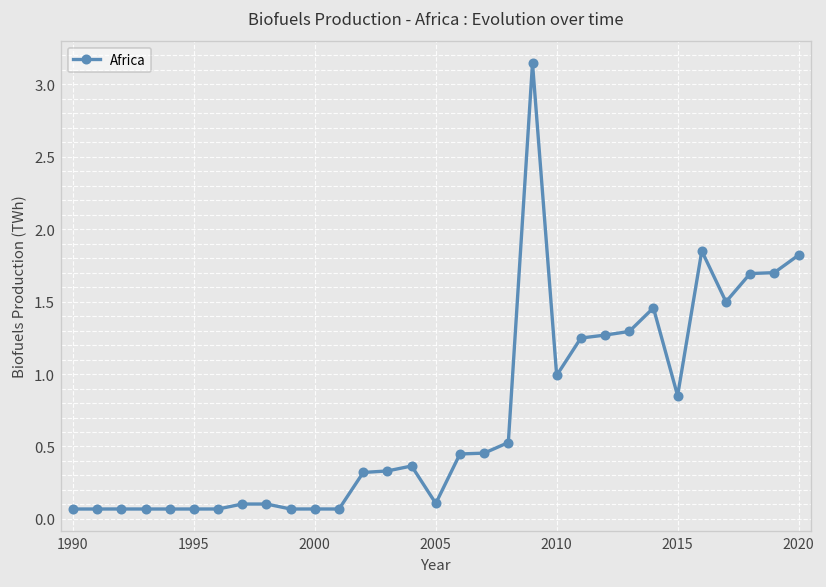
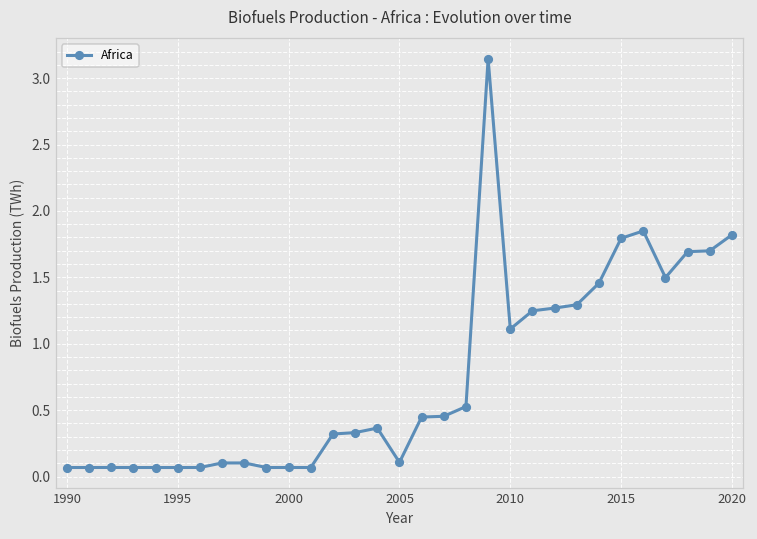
  {
    "1990": 0.07,
    "1995": 0.07,
    "2000": 0.07,
    "2005": 0.11,
-   "2010": 0.99,
-   "2015": 0.85,
+   "2010": 1.11,
+   "2015": 1.79,
    "2020": 1.82
  }
